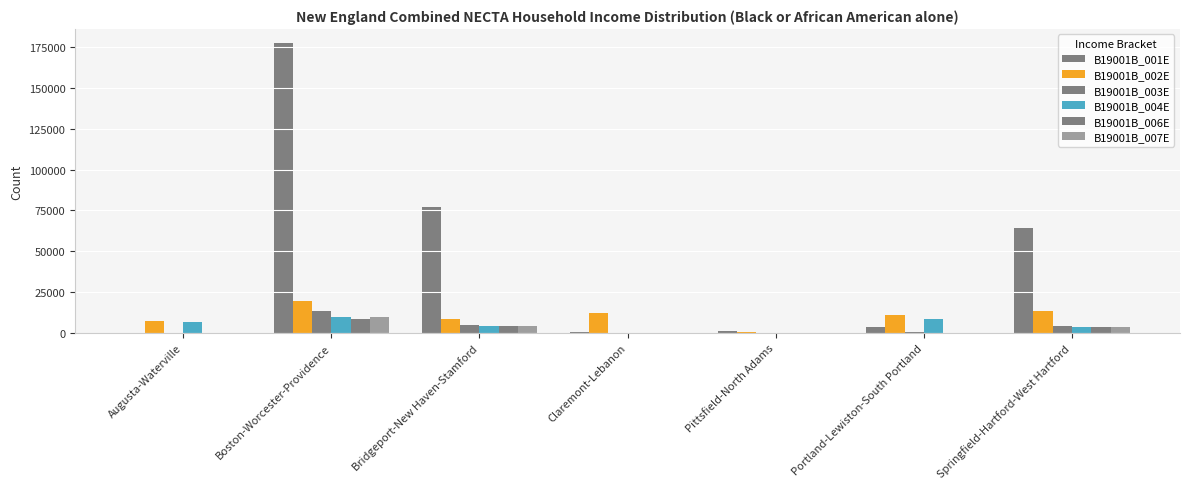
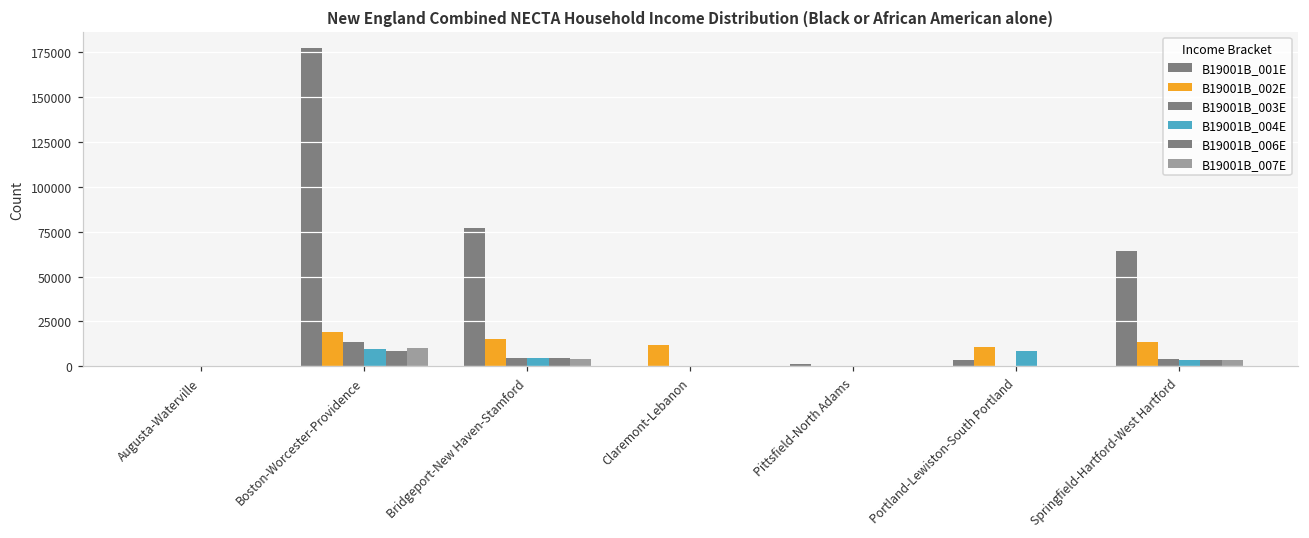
  {
    "B19001B_002E": {
-     "Augusta-Waterville": 7000,
+     "Augusta-Waterville": 0,
      "Boston-Worcester-Providence": 19000,
-     "Bridgeport-New Haven-Stamford": 9000,
+     "Bridgeport-New Haven-Stamford": 15000,
      "Claremont-Lebanon": 12000,
      "Portland-Lewiston-South Portland": 11000,
      "Springfield-Hartford-West Hartford": 13000
    },
    "B19001B_004E": {
-     "Augusta-Waterville": 7000,
+     "Augusta-Waterville": 0,
      "Boston-Worcester-Providence": 10000,
      "Bridgeport-New Haven-Stamford": 5000,
      "Claremont-Lebanon": 0,
      "Portland-Lewiston-South Portland": 9000,
      "Springfield-Hartford-West Hartford": 4000
    }
  }
